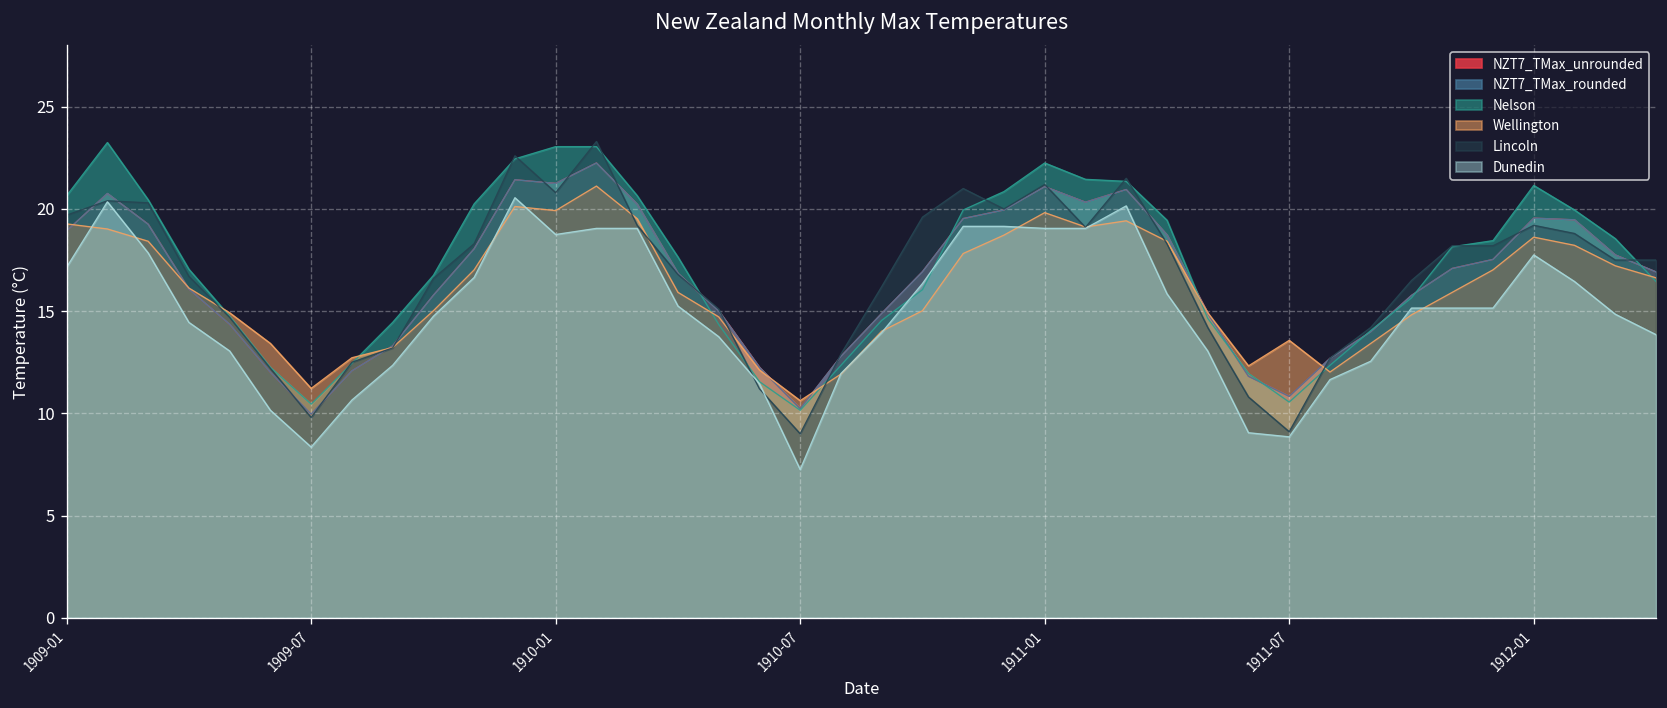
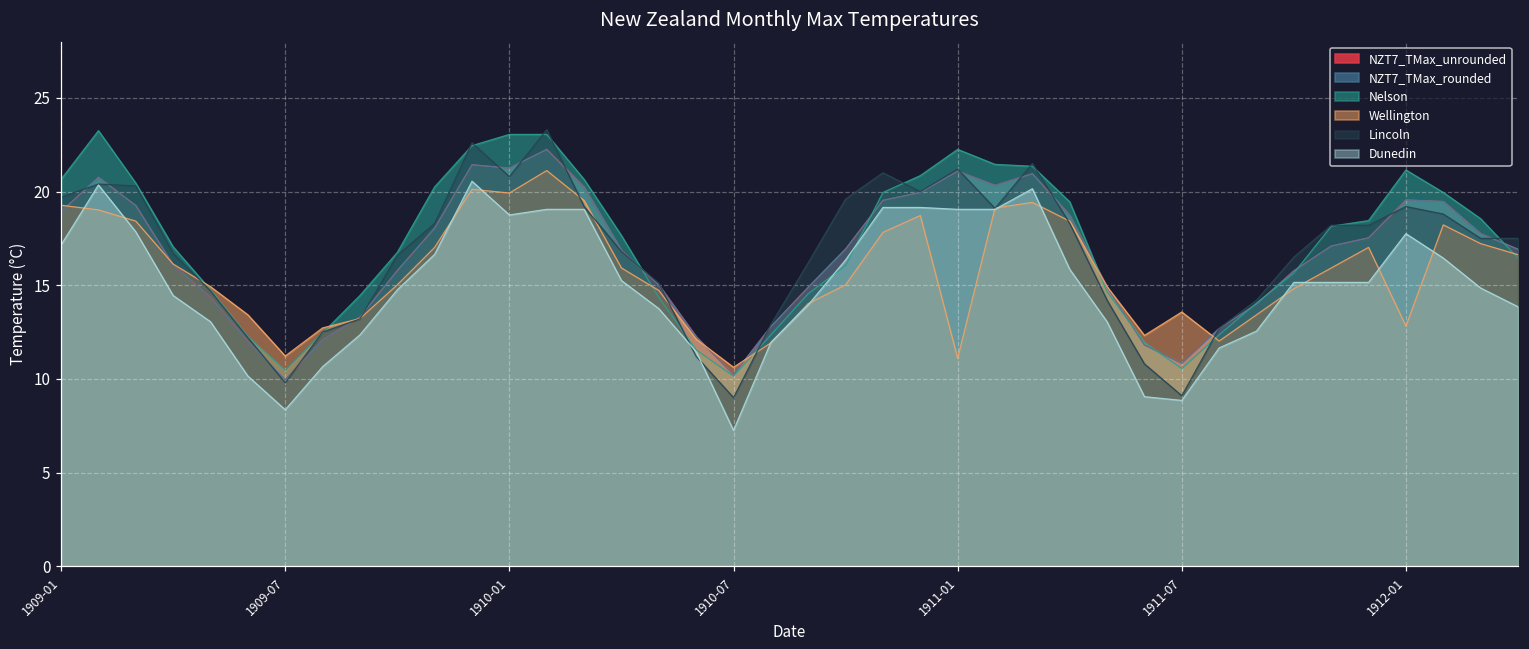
  {
    "Wellington": {
      "1909-01": 19.3,
      "1909-07": 11.2,
      "1910-01": 19.9,
      "1910-07": 10.6,
-     "1911-01": 19.8,
+     "1911-01": 11.1,
      "1911-07": 13.6,
-     "1912-01": 18.6
+     "1912-01": 12.8
    },
    "Lincoln": {
      "1909-01": 19.7,
      "1909-07": 9.8,
      "1910-01": 20.8,
      "1910-07": 9.0,
      "1911-07": 9.1,
      "1912-01": 19.2
    }
  }
